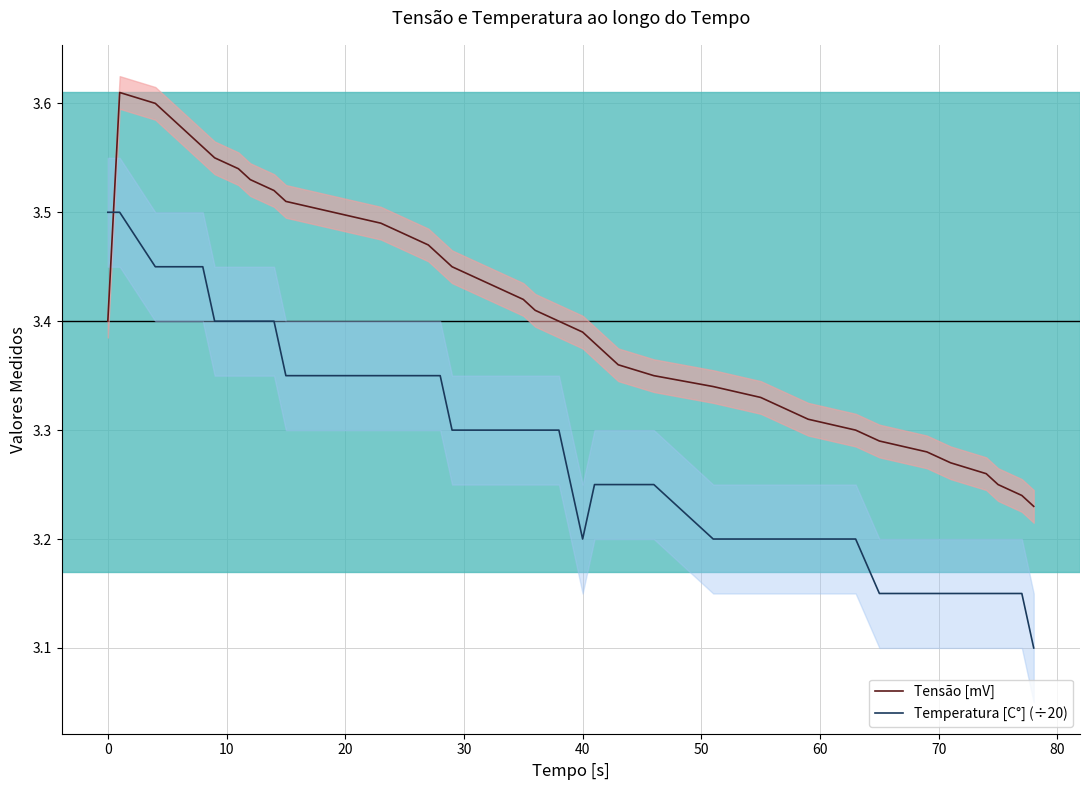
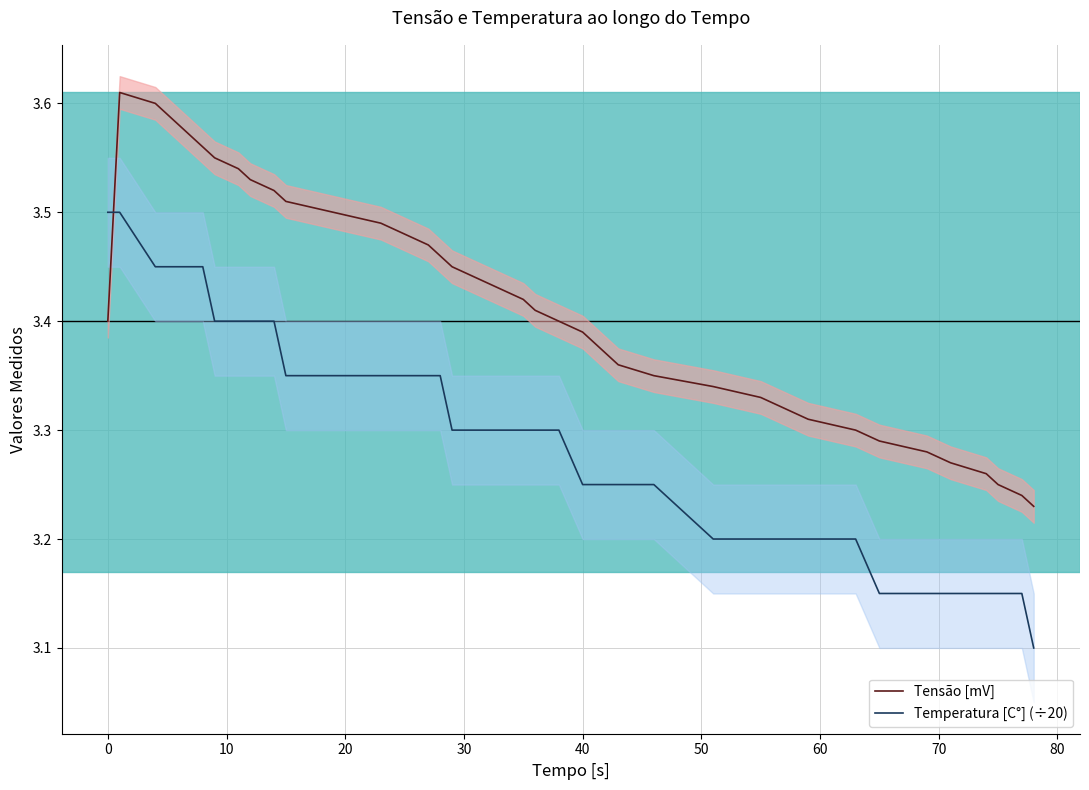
  {
    "Tensão [mV]": {
      "0": 3.400,
      "40": 3.390
    },
    "Temperatura [C°] (÷20)": {
      "0": 3.500,
-     "40": 3.200
+     "40": 3.250
    }
  }
